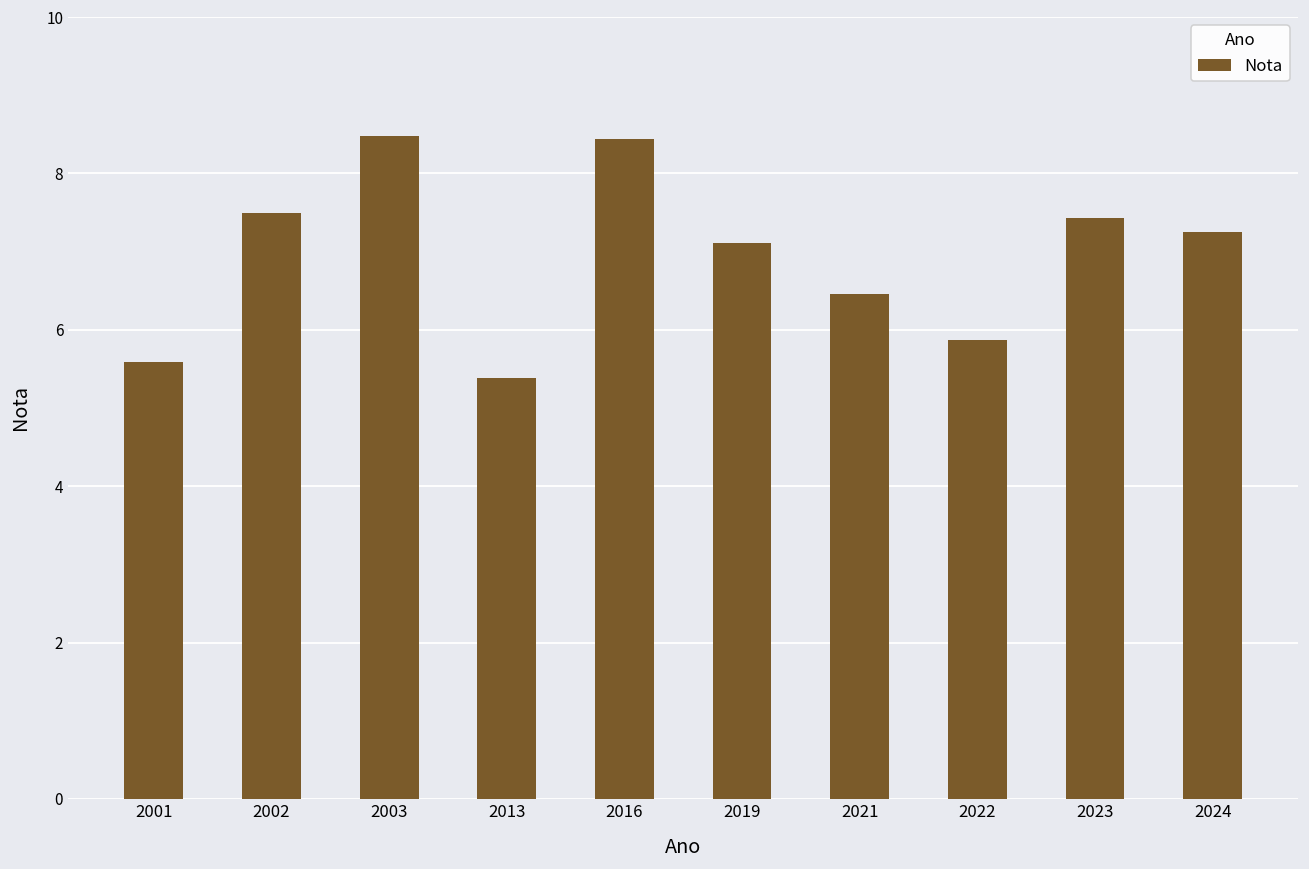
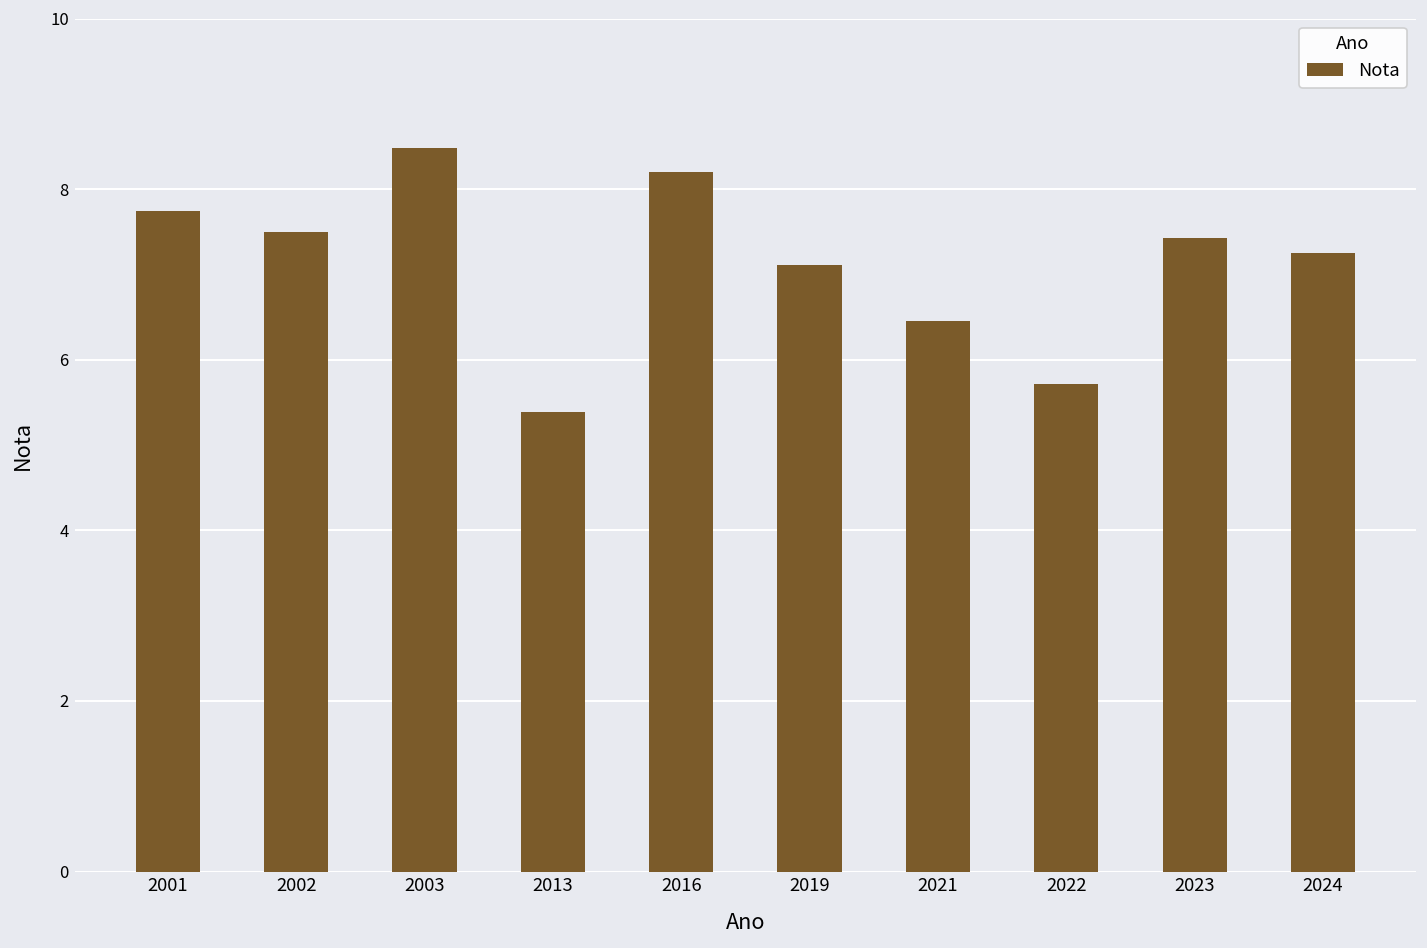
  {
-   "2001": 5.6,
+   "2001": 7.7,
    "2002": 7.5,
    "2003": 8.5,
    "2013": 5.4,
-   "2016": 8.4,
+   "2016": 8.2,
    "2019": 7.1,
    "2021": 6.5,
-   "2022": 5.9,
+   "2022": 5.7,
    "2023": 7.4,
    "2024": 7.3
  }
